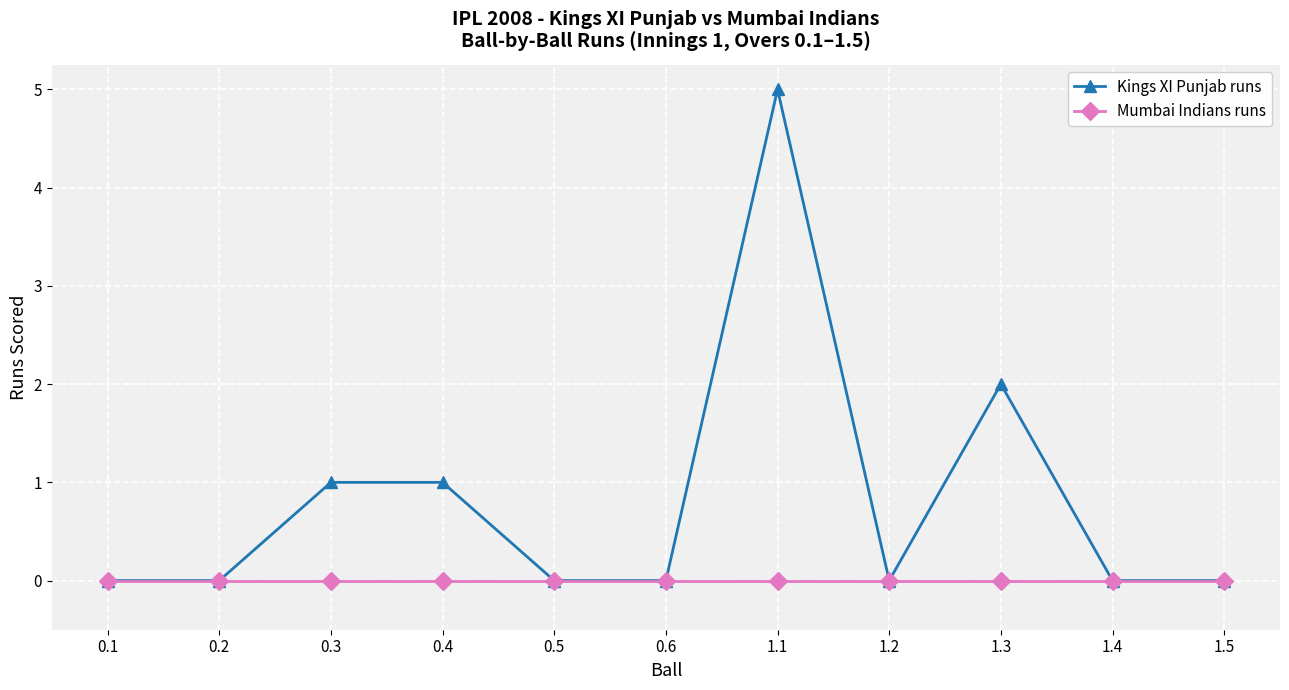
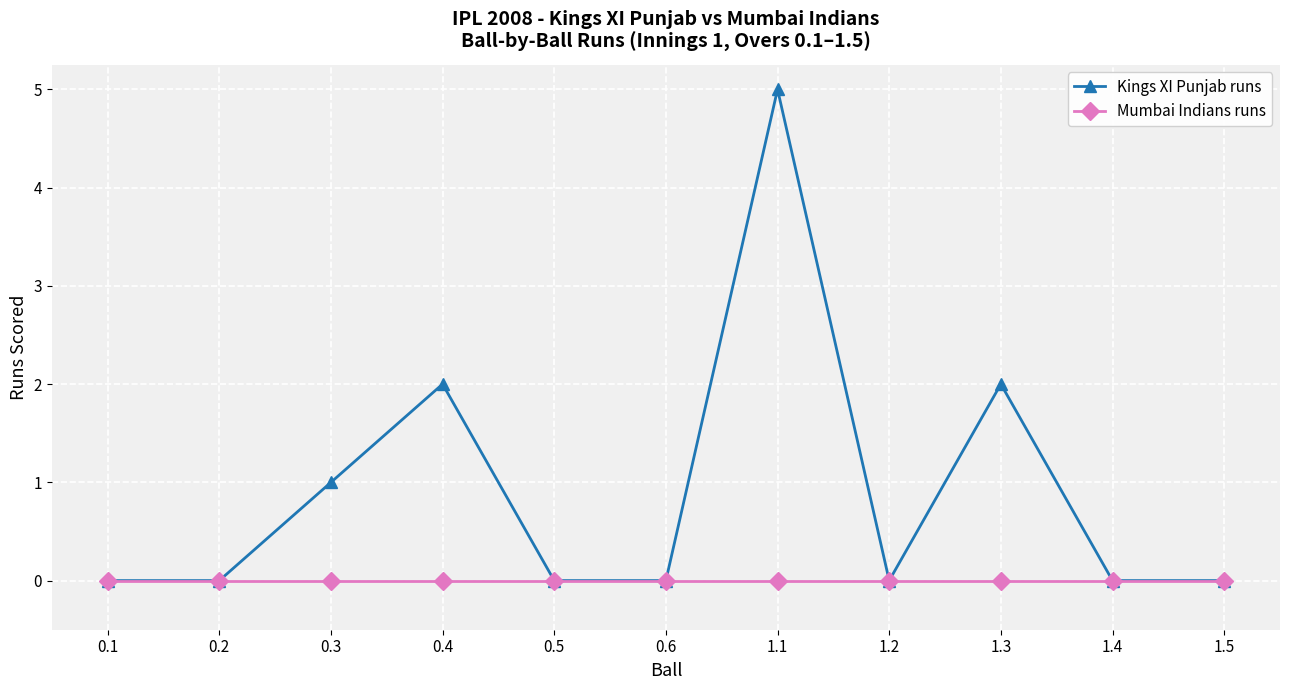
  {
    "Kings XI Punjab runs": {
      "0.3": 1,
-     "0.4": 1,
+     "0.4": 2,
      "1.1": 5,
      "1.3": 2
    },
    "Mumbai Indians runs": {
      "0.3": 0,
      "0.4": 0,
      "1.1": 0,
      "1.3": 0
    }
  }
